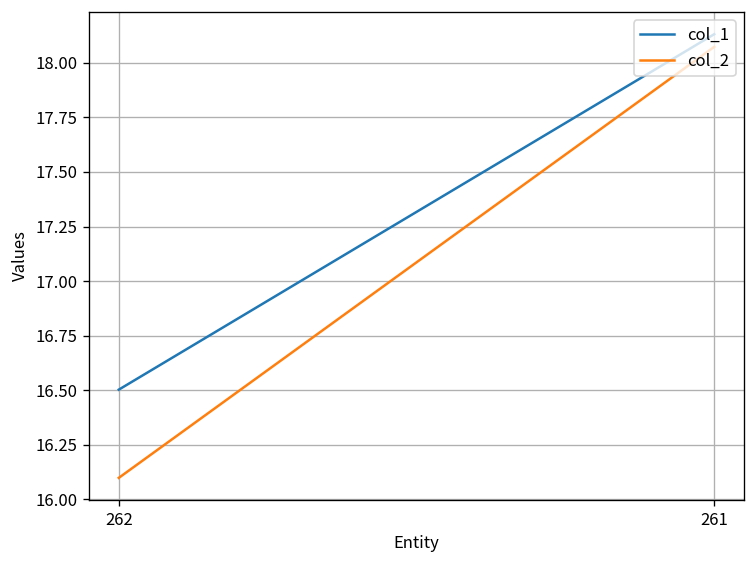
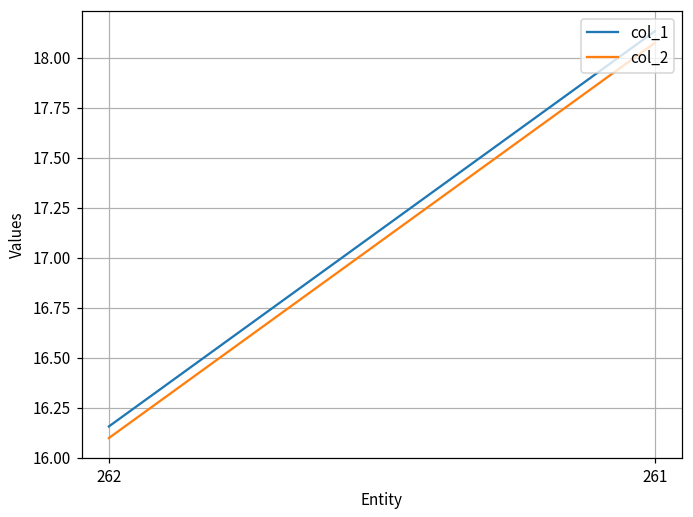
  {
    "col_1": {
-     "262": 16.50
+     "262": 16.16
    },
    "col_2": {
      "262": 16.10
    }
  }
